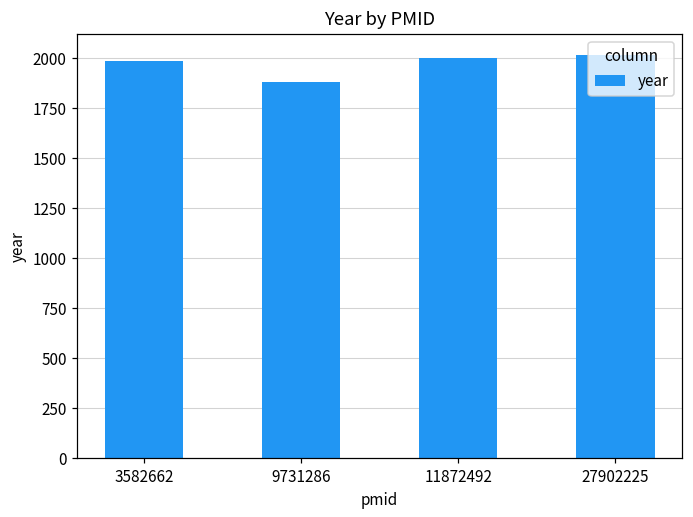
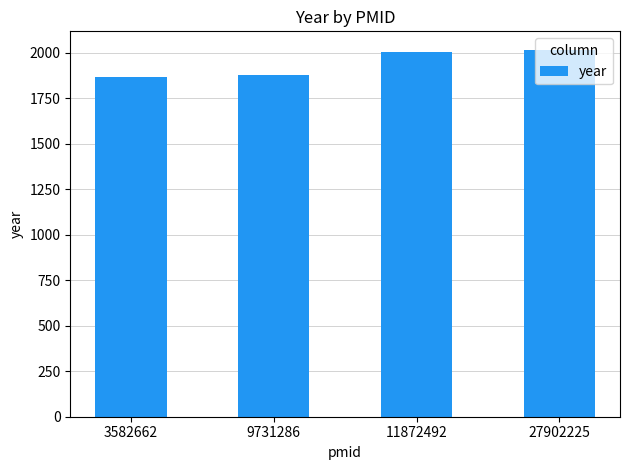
  {
-   "3582662": 1990,
+   "3582662": 1870,
    "9731286": 1880,
    "11872492": 2000
  }
